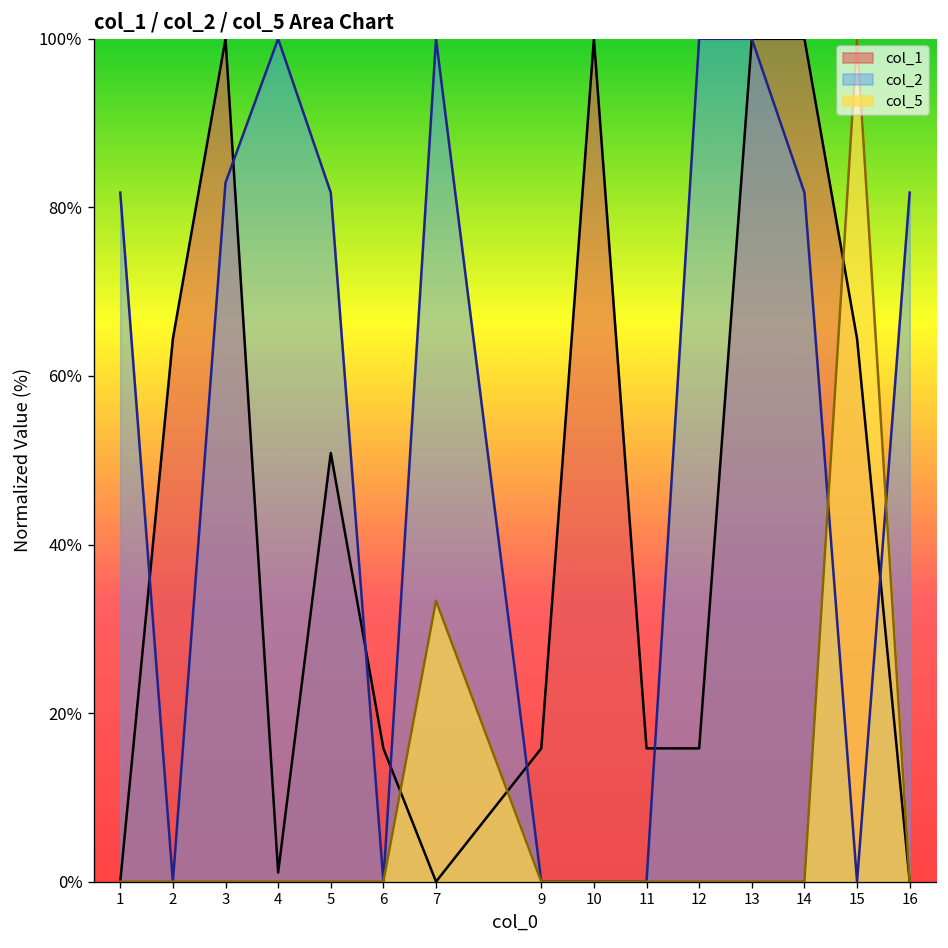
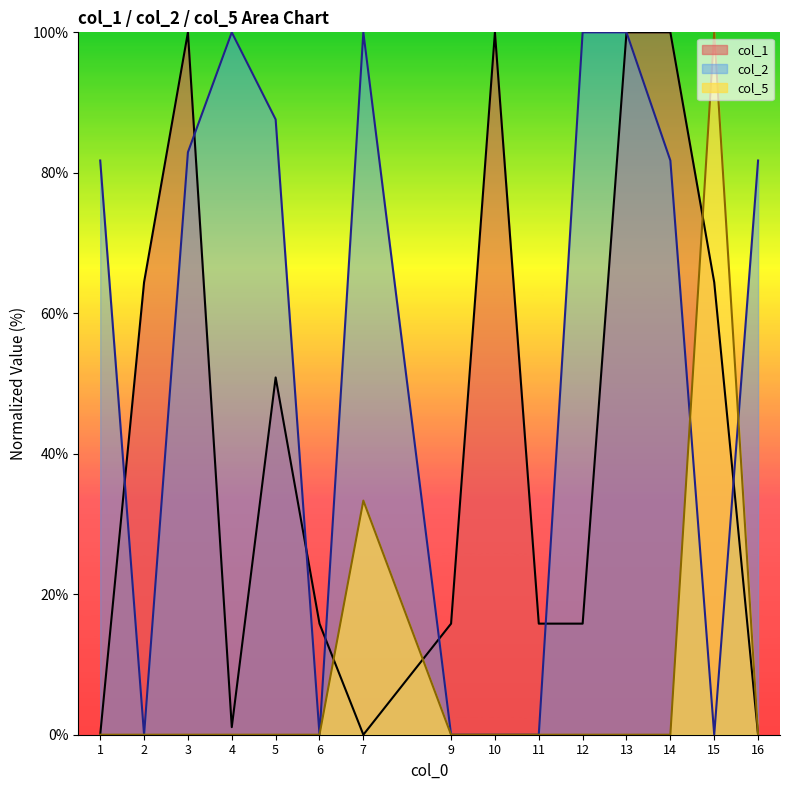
  {
    "col_1": {
      "2": "64%",
      "3": "100%",
      "4": "1%",
      "5": "51%",
      "6": "16%",
      "7": "0%",
      "9": "16%",
      "10": "100%",
      "11": "16%",
      "12": "16%",
      "14": "100%",
      "15": "64%"
    },
    "col_2": {
      "1": "82%",
      "3": "83%",
      "4": "100%",
-     "5": "82%",
+     "5": "88%",
      "7": "100%",
      "12": "100%",
      "14": "82%",
      "15": "0%",
      "16": "82%"
    },
    "col_5": {
      "3": "0%",
      "4": "0%",
      "5": "0%",
      "7": "33%",
      "12": "0%",
      "13": "0%",
      "14": "0%",
      "15": "100%"
    }
  }
